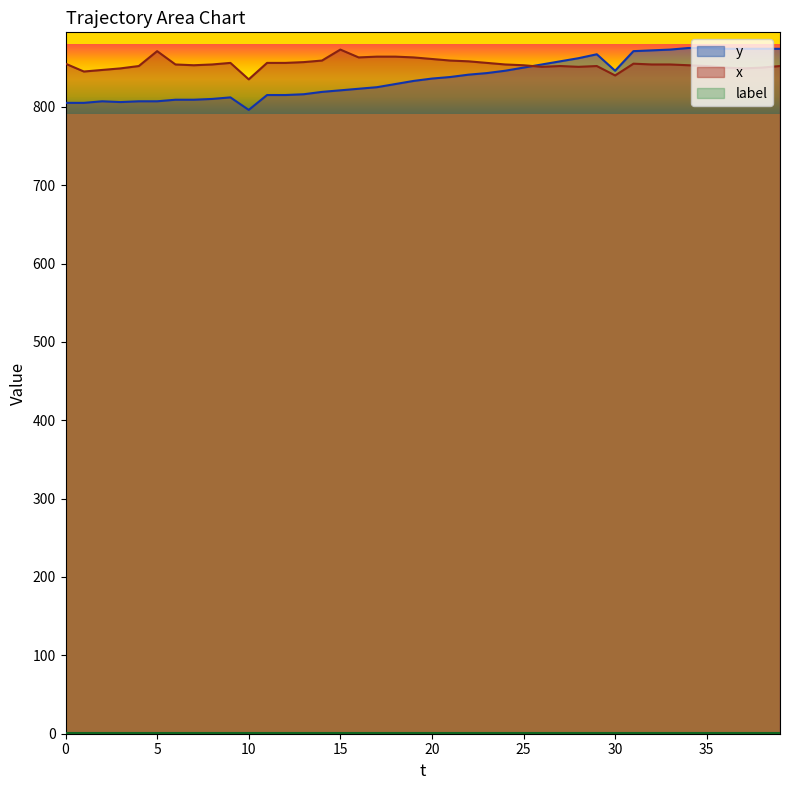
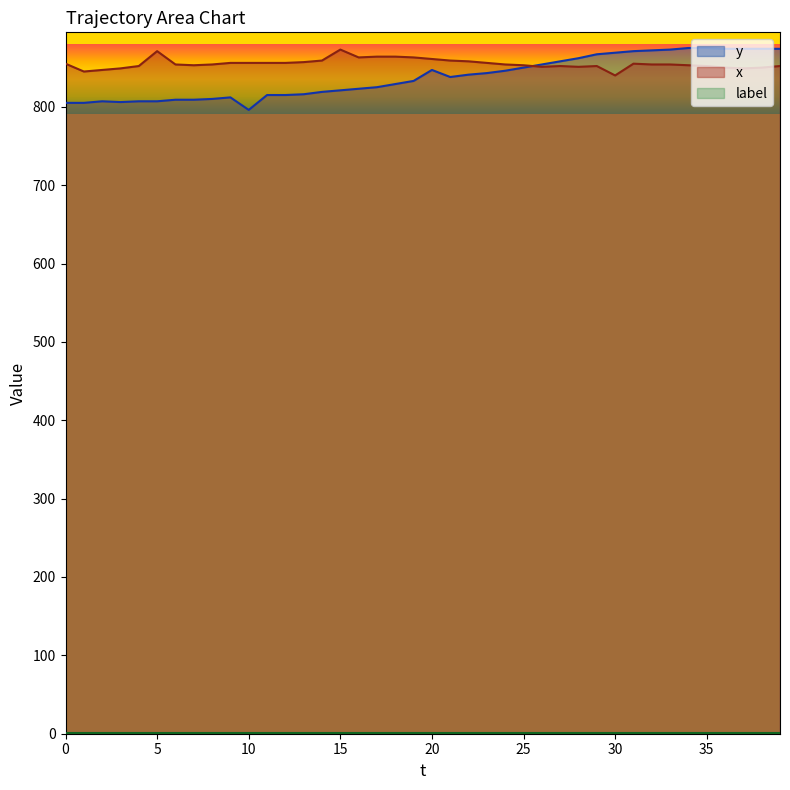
  {
    "y": {
      "0": 810,
      "5": 810,
      "10": 800,
      "15": 820,
-     "20": 840,
-     "30": 850
+     "20": 850,
+     "30": 870
    },
    "x": {
      "0": 860,
      "5": 870,
-     "10": 840,
+     "10": 860,
      "15": 870,
      "20": 860,
      "30": 840
    },
    "label": {
      "0": 0,
      "5": 0,
      "10": 0,
      "15": 0,
      "20": 0,
      "25": 0,
      "30": 0,
      "35": 0
    }
  }
